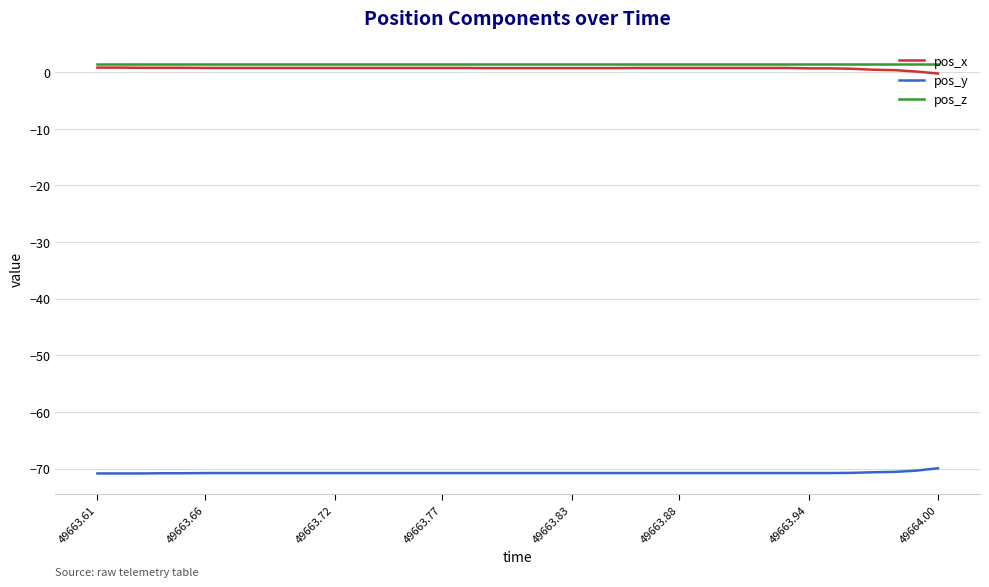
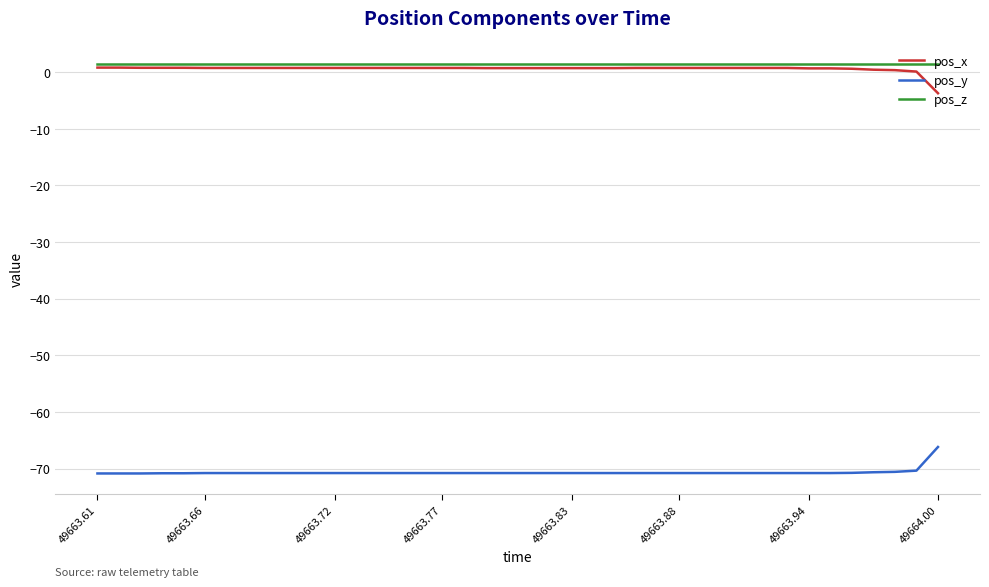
  {
    "pos_x": {
      "49663.61": 1,
      "49663.66": 1,
      "49663.72": 1,
      "49663.77": 1,
      "49663.83": 1,
      "49663.88": 1,
      "49663.94": 1,
-     "49664.00": 0
+     "49664.00": -4
    },
    "pos_y": {
      "49663.61": -71,
      "49663.66": -71,
      "49663.72": -71,
      "49663.77": -71,
      "49663.83": -71,
      "49663.88": -71,
      "49663.94": -71,
-     "49664.00": -70
+     "49664.00": -66
    },
    "pos_z": {
      "49663.61": 1,
      "49663.66": 1,
      "49663.72": 1,
      "49663.77": 1,
      "49663.83": 1,
      "49663.88": 1,
      "49663.94": 1,
      "49664.00": 1
    }
  }
